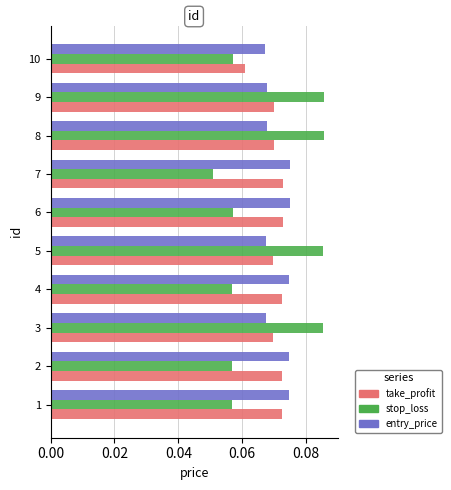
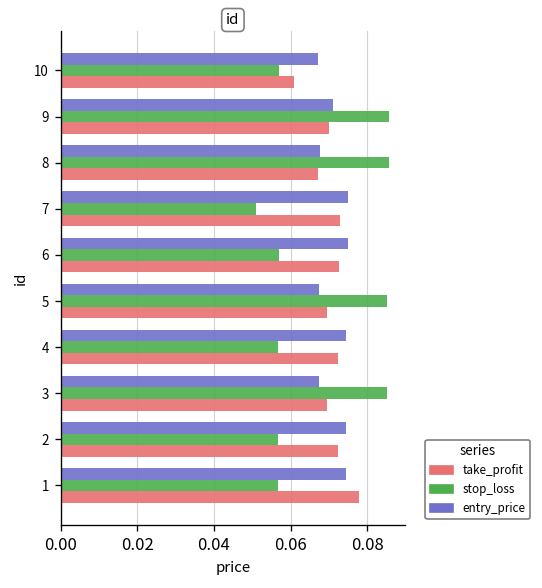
  {
    "take_profit": {
      "10": 0.061,
      "9": 0.070,
-     "8": 0.070,
+     "8": 0.067,
      "7": 0.073,
      "6": 0.073,
      "5": 0.070,
      "4": 0.072,
      "3": 0.070,
      "2": 0.072,
-     "1": 0.072
+     "1": 0.078
    },
    "stop_loss": {
      "10": 0.057,
      "9": 0.086,
      "8": 0.086,
      "7": 0.051,
      "6": 0.057,
      "5": 0.085,
      "4": 0.057,
      "3": 0.085,
      "2": 0.057,
      "1": 0.057
    },
    "entry_price": {
      "10": 0.067,
-     "9": 0.068,
+     "9": 0.071,
      "8": 0.068,
      "7": 0.075,
      "6": 0.075,
      "5": 0.067,
      "4": 0.075,
      "3": 0.067,
      "2": 0.075,
      "1": 0.075
    }
  }
